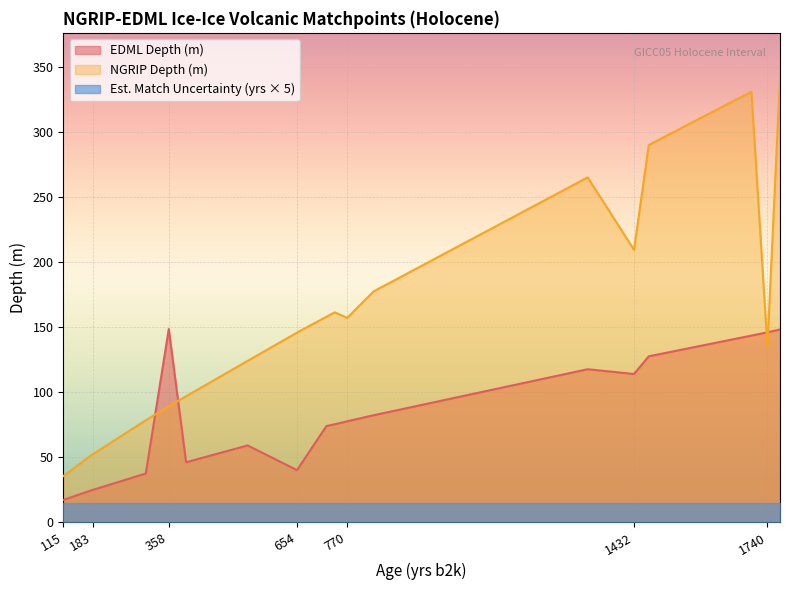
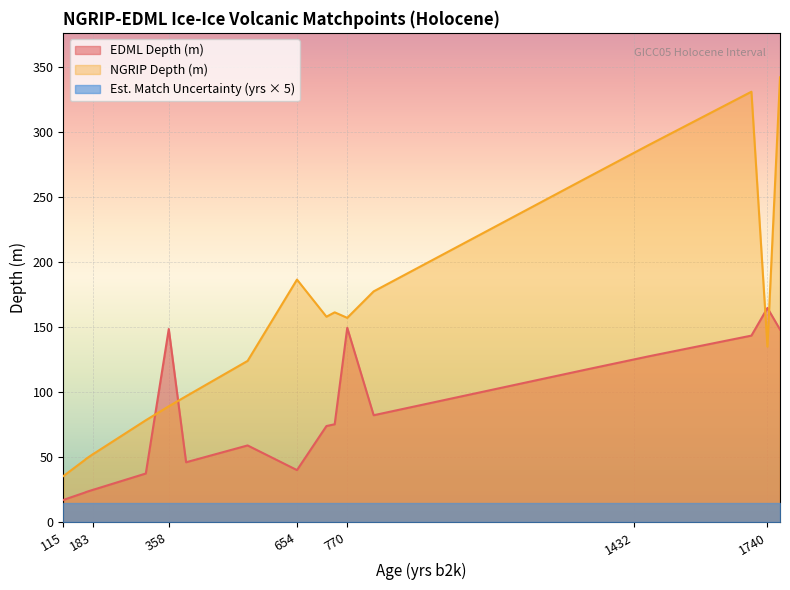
  {
    "EDML Depth (m)": {
      "115": 17,
      "183": 25,
      "358": 149,
      "654": 40,
-     "770": 78,
-     "1432": 114,
-     "1740": 146
+     "770": 150,
+     "1432": 125,
+     "1740": 165
    },
    "NGRIP Depth (m)": {
      "115": 36,
      "183": 52,
      "358": 89,
-     "654": 146,
+     "654": 187,
      "770": 157,
-     "1432": 210,
+     "1432": 284,
      "1740": 135
    },
    "Est. Match Uncertainty (yrs × 5)": {
      "115": 15,
      "183": 15,
      "358": 15,
      "654": 15,
      "770": 15,
      "1432": 15,
      "1740": 15
    }
  }
